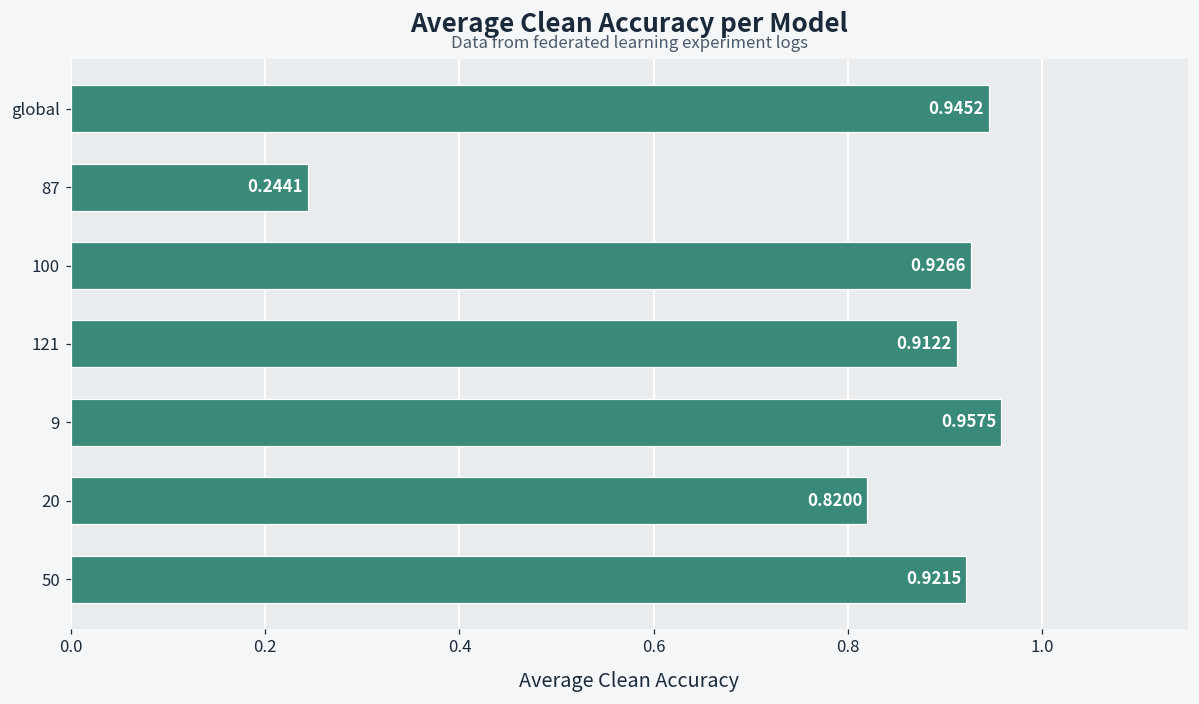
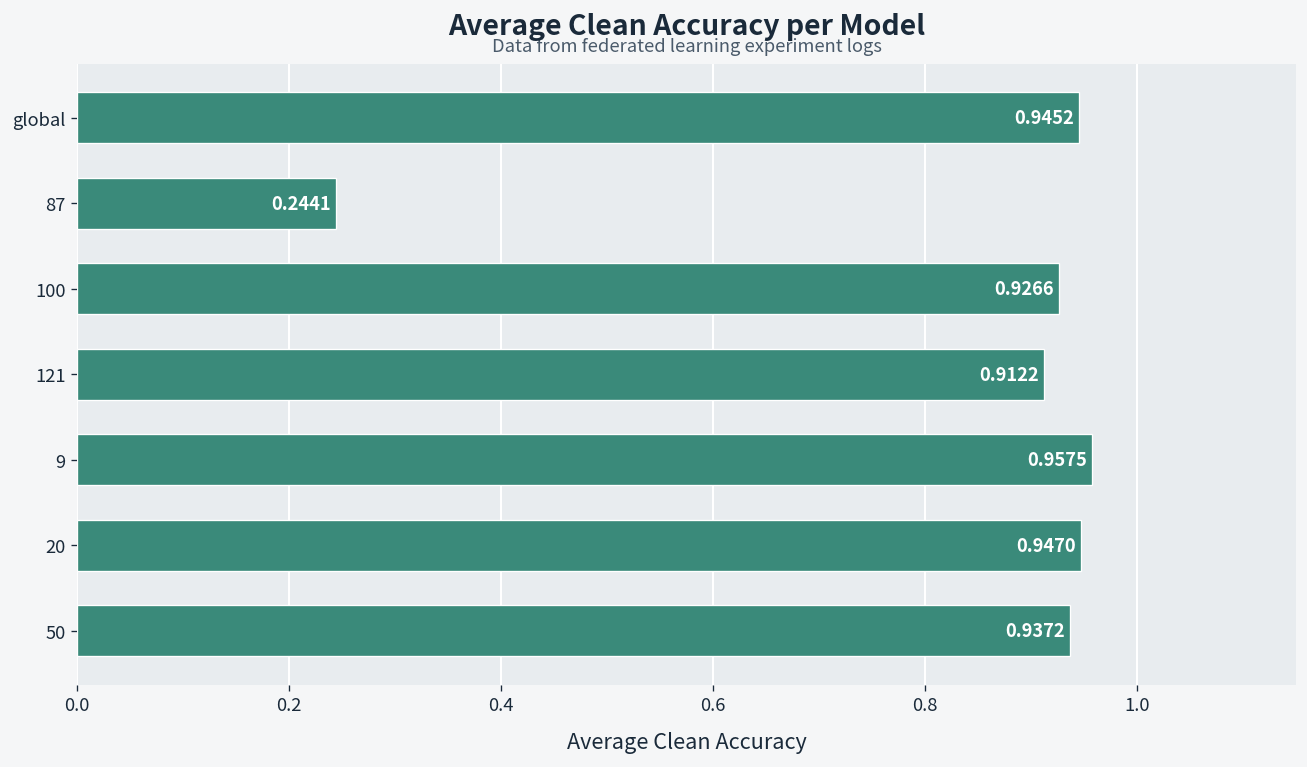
  {
    "global": 0.9452,
    "87": 0.2441,
    "100": 0.9266,
    "121": 0.9122,
    "9": 0.9575,
-   "20": 0.8200,
-   "50": 0.9215
+   "20": 0.9470,
+   "50": 0.9372
  }
